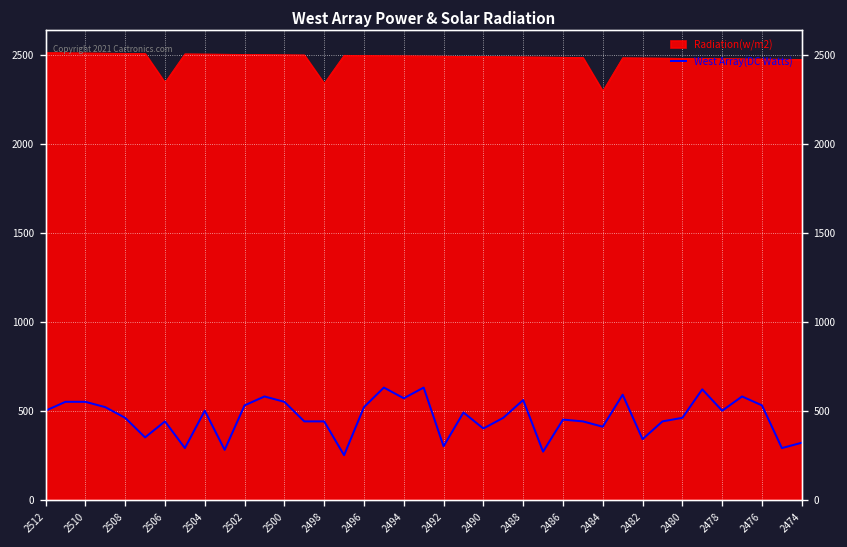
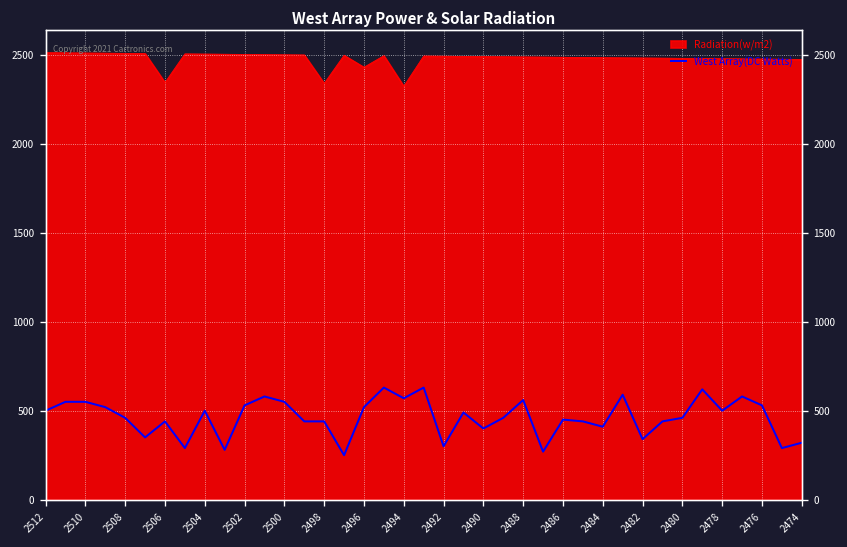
  {
    "Radiation(w/m2)": {
      "2512": 2510,
      "2506": 2340,
      "2504": 2500,
      "2502": 2500,
      "2500": 2500,
      "2498": 2340,
-     "2496": 2500,
-     "2494": 2490,
+     "2496": 2430,
+     "2494": 2320,
      "2492": 2490,
      "2490": 2490,
      "2488": 2490,
      "2486": 2490,
-     "2484": 2300,
+     "2484": 2480,
      "2482": 2480,
      "2480": 2480,
      "2478": 2480,
      "2476": 2480,
      "2474": 2470
    },
    "West Array(DC Watts)": {
      "2512": 500,
      "2510": 550,
      "2508": 460,
      "2506": 440,
      "2504": 500,
      "2502": 530,
      "2500": 550,
      "2498": 440,
      "2496": 520,
      "2494": 570,
      "2492": 300,
      "2490": 400,
      "2488": 560,
      "2486": 450,
      "2484": 410,
      "2482": 340,
      "2480": 460,
      "2478": 500,
      "2476": 530,
      "2474": 320
    }
  }
